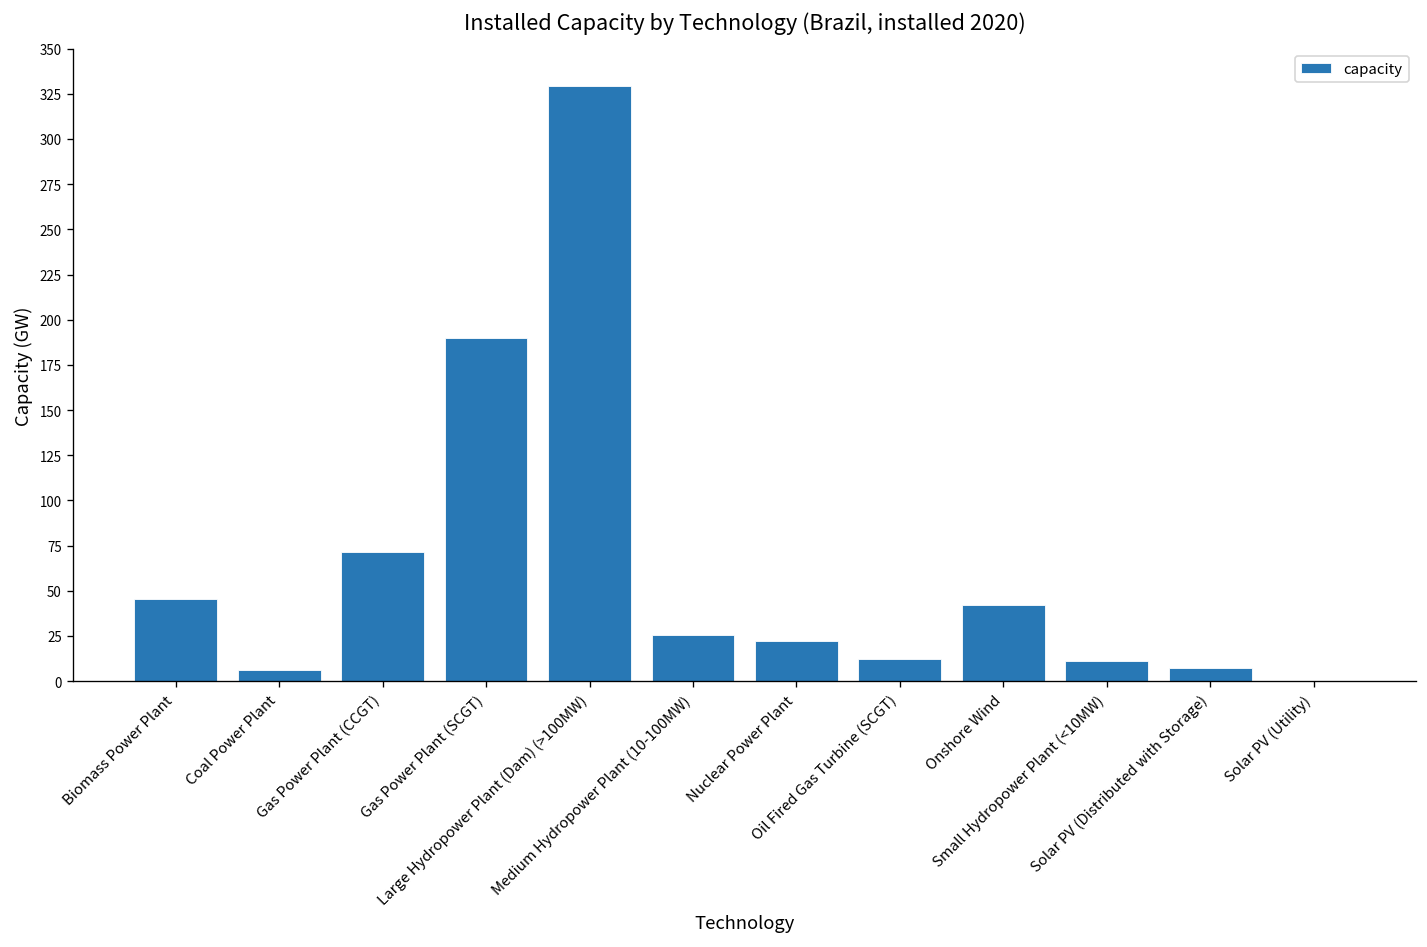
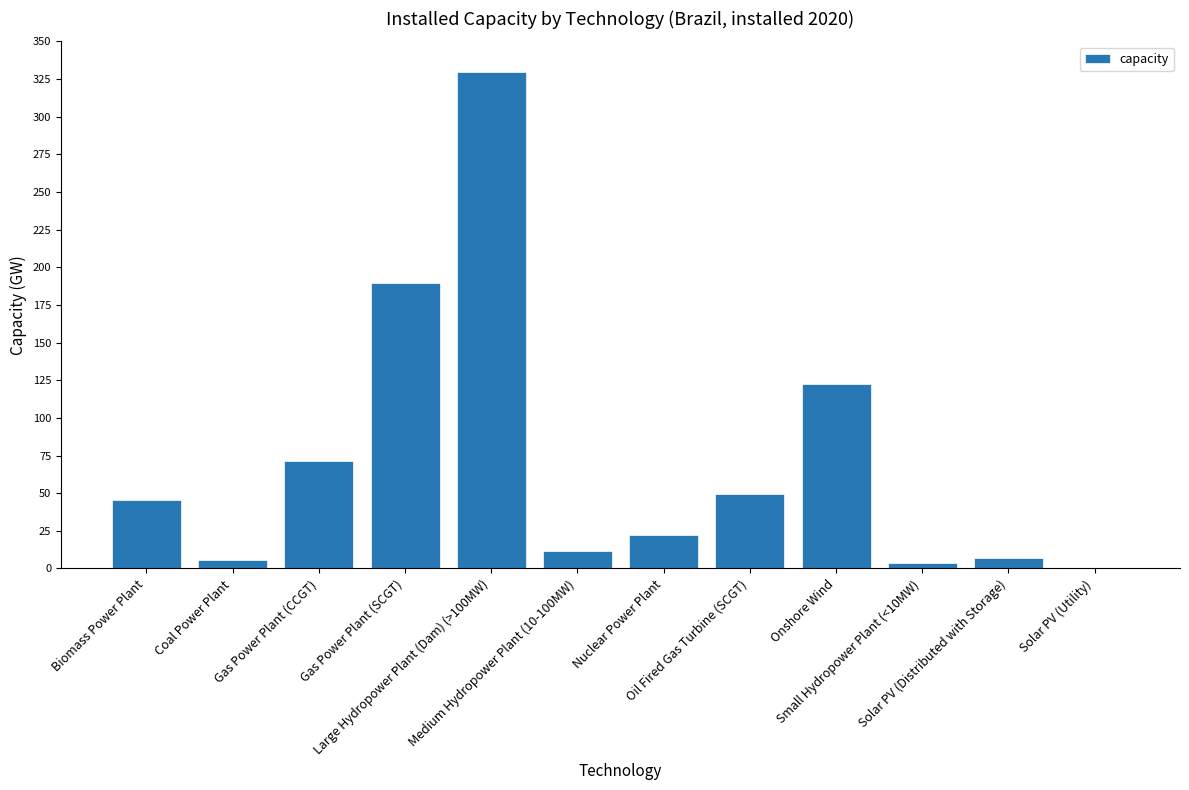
  {
    "Biomass Power Plant": 46,
    "Coal Power Plant": 6,
    "Gas Power Plant (CCGT)": 72,
    "Gas Power Plant (SCGT)": 190,
    "Large Hydropower Plant (Dam) (>100MW)": 329,
-   "Medium Hydropower Plant (10-100MW)": 26,
+   "Medium Hydropower Plant (10-100MW)": 12,
    "Nuclear Power Plant": 22,
-   "Oil Fired Gas Turbine (SCGT)": 12,
-   "Onshore Wind": 42,
-   "Small Hydropower Plant (<10MW)": 11,
+   "Oil Fired Gas Turbine (SCGT)": 50,
+   "Onshore Wind": 123,
+   "Small Hydropower Plant (<10MW)": 4,
    "Solar PV (Distributed with Storage)": 7
  }
